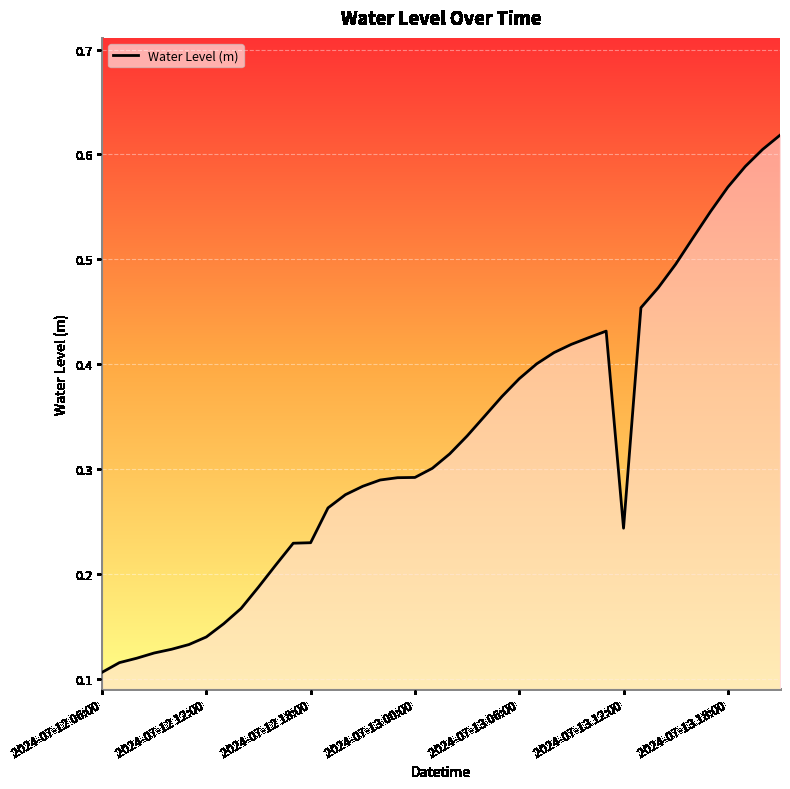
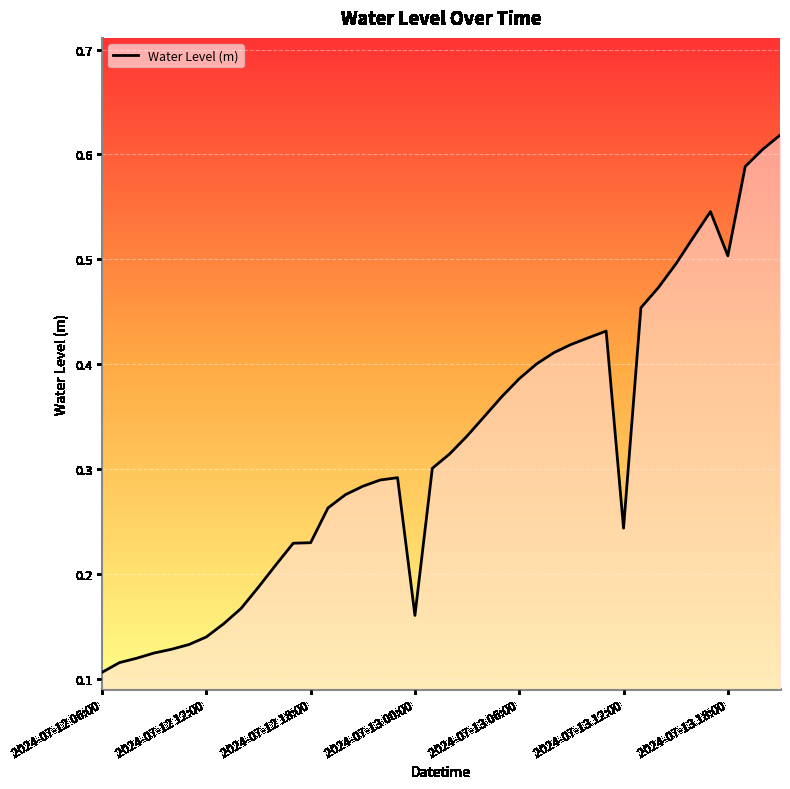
  {
    "2024-07-12 06:00": 0.106,
    "2024-07-12 12:00": 0.140,
    "2024-07-12 18:00": 0.230,
-   "2024-07-13 00:00": 0.292,
+   "2024-07-13 00:00": 0.161,
    "2024-07-13 06:00": 0.386,
    "2024-07-13 12:00": 0.244,
-   "2024-07-13 18:00": 0.569
+   "2024-07-13 18:00": 0.503
  }
